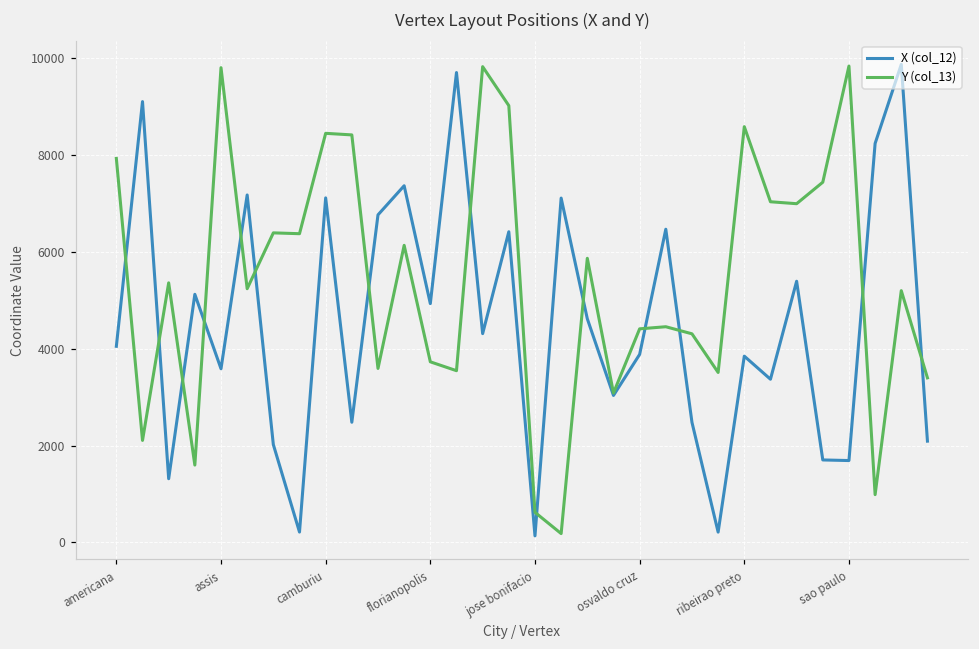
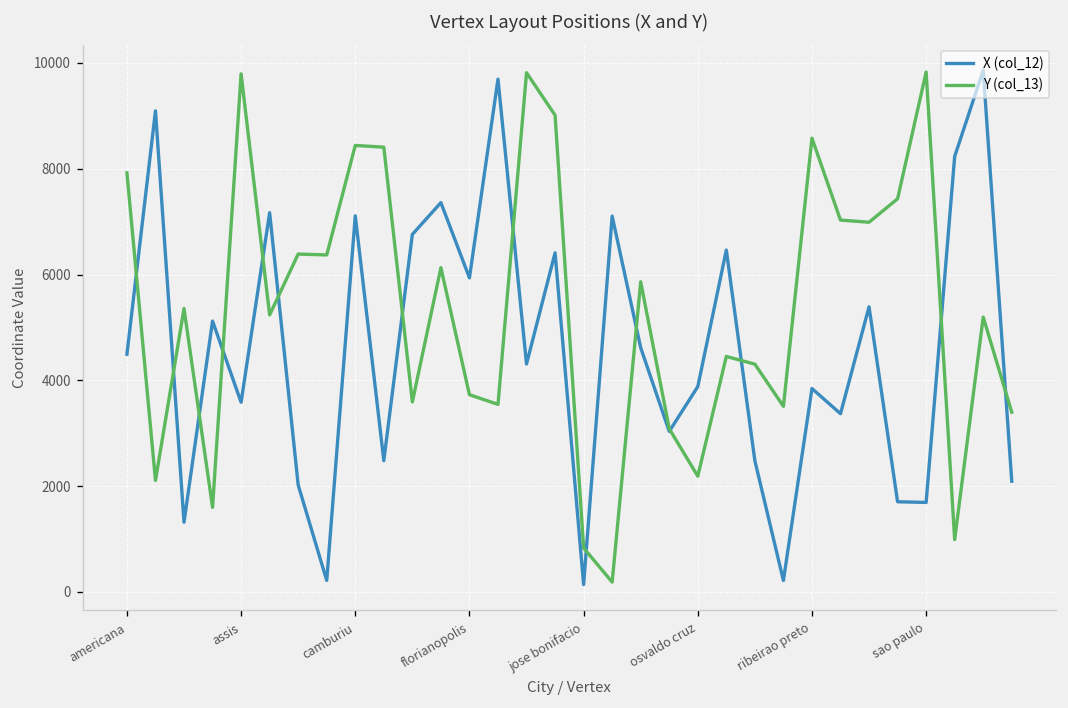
  {
    "X (col_12)": {
-     "americana": 4000,
+     "americana": 4500,
      "assis": 3600,
      "camburiu": 7100,
-     "florianopolis": 4900,
+     "florianopolis": 5900,
      "jose bonifacio": 100,
      "osvaldo cruz": 3900,
      "ribeirao preto": 3800,
      "sao paulo": 1700
    },
    "Y (col_13)": {
      "americana": 7900,
      "assis": 9800,
      "camburiu": 8400,
      "florianopolis": 3700,
-     "jose bonifacio": 600,
-     "osvaldo cruz": 4400,
+     "jose bonifacio": 800,
+     "osvaldo cruz": 2200,
      "ribeirao preto": 8600,
      "sao paulo": 9800
    }
  }
